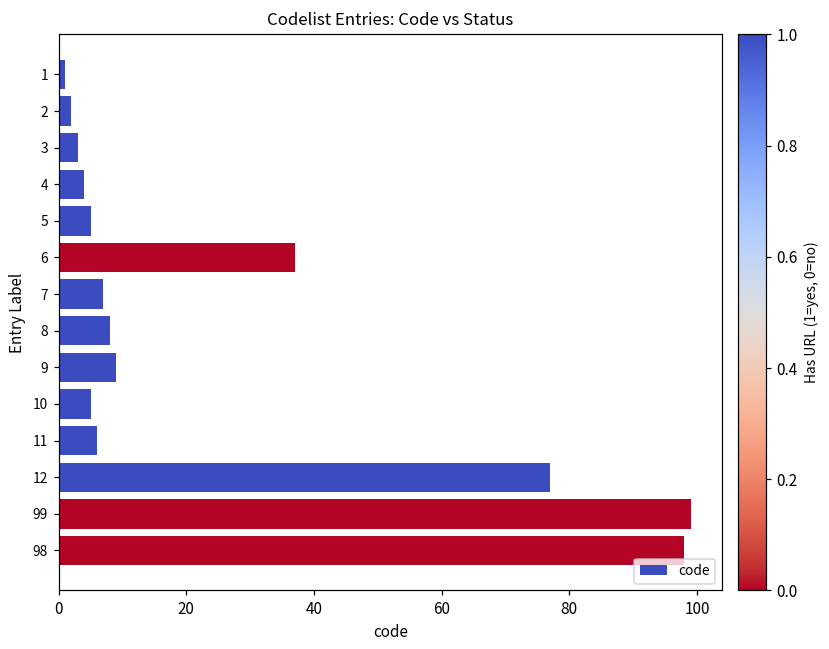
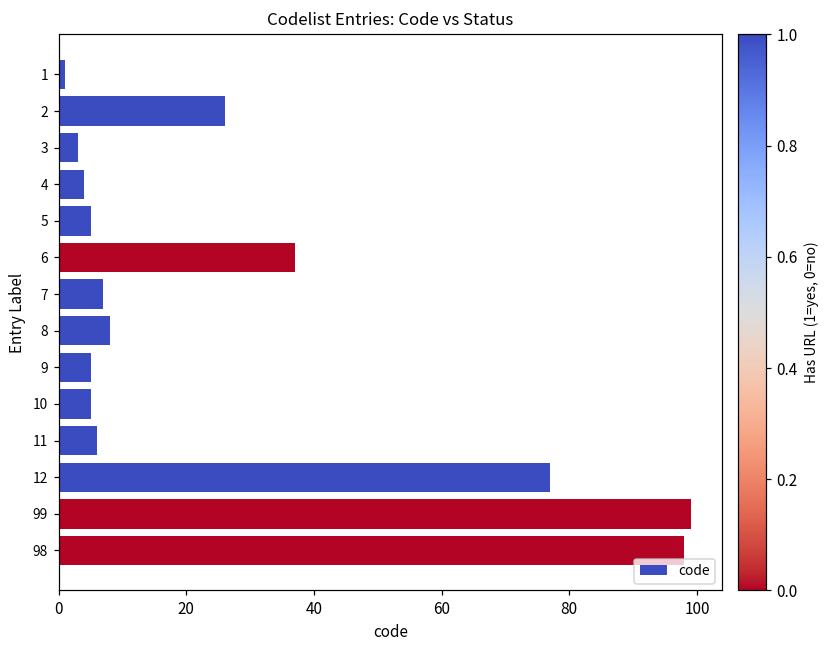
  {
    "1": 1,
-   "2": 2,
+   "2": 26,
    "3": 3,
    "4": 4,
    "5": 5,
    "6": 37,
    "7": 7,
    "8": 8,
-   "9": 9,
+   "9": 5,
    "10": 5,
    "11": 6,
    "12": 77,
    "99": 99,
    "98": 98
  }
